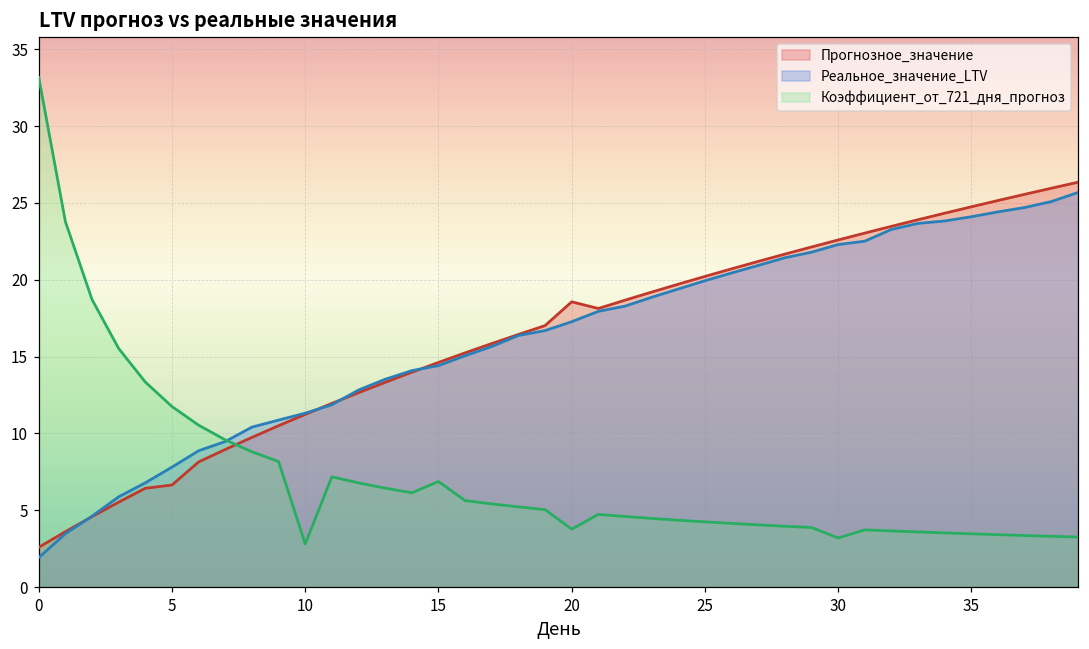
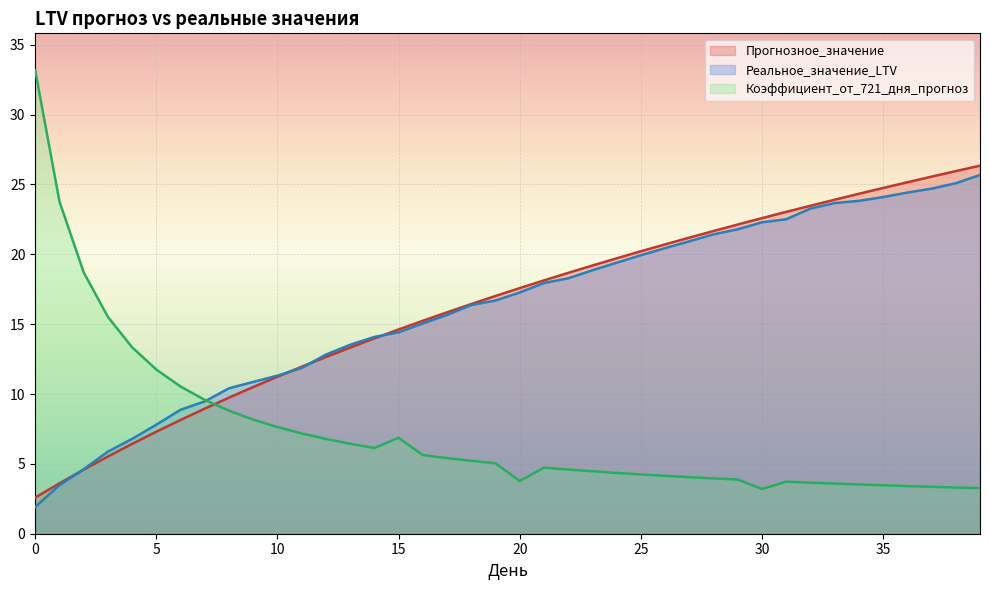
  {
    "Прогнозное_значение": {
      "0": 2.6,
-     "5": 6.6,
+     "5": 7.3,
      "15": 14.6,
-     "20": 18.6,
+     "20": 17.6,
      "25": 20.2,
      "30": 22.6,
      "35": 24.7
    },
    "Реальное_значение_LTV": {
      "0": 1.9,
      "5": 7.8,
      "15": 14.4,
      "20": 17.3,
      "25": 19.9,
      "30": 22.3,
      "35": 24.1
    },
    "Коэффициент_от_721_дня_прогноз": {
      "0": 33.2,
      "5": 11.7,
-     "10": 2.8,
+     "10": 7.6,
      "15": 6.9,
      "20": 3.8,
      "25": 4.2,
      "30": 3.2,
      "35": 3.5
    }
  }
